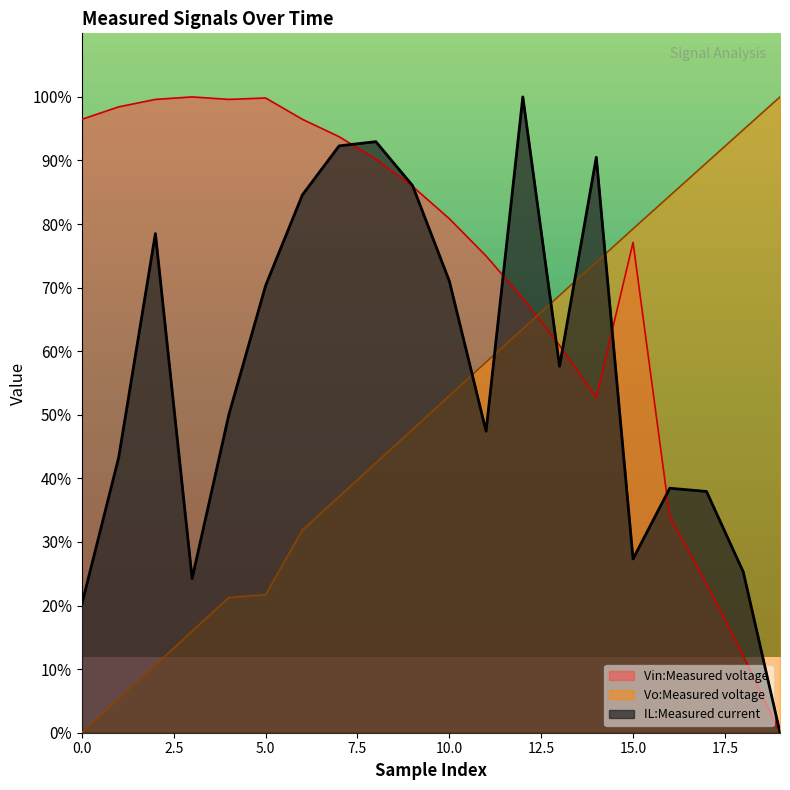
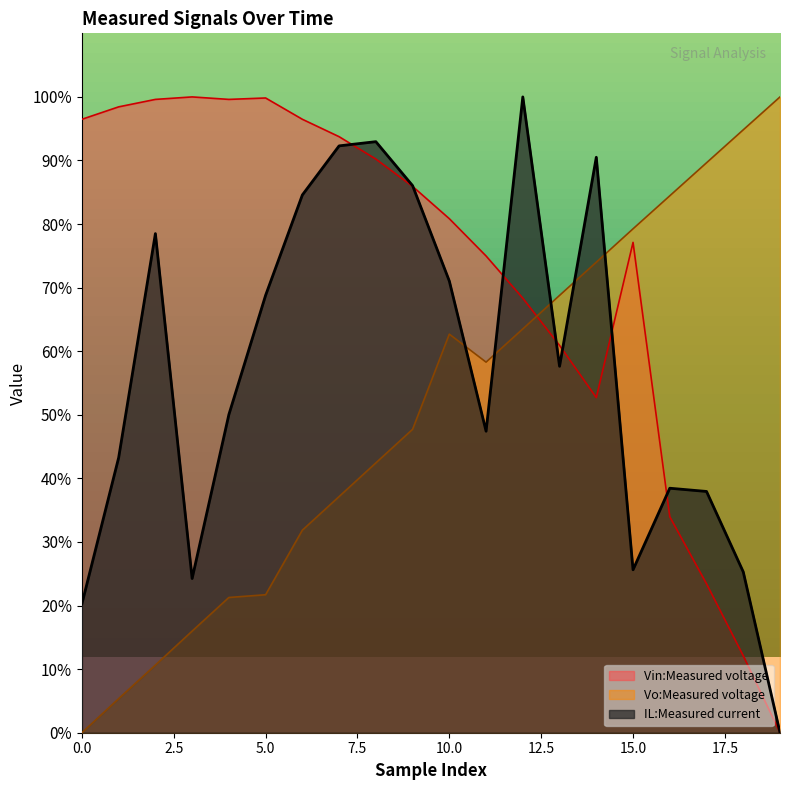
  {
    "Vin:Measured voltage": {
      "0.0": "96%",
      "5.0": "100%",
      "10.0": "81%",
      "15.0": "77%"
    },
    "Vo:Measured voltage": {
      "0.0": "0%",
      "5.0": "22%",
-     "10.0": "53%",
+     "10.0": "63%",
      "15.0": "79%"
    },
    "IL:Measured current": {
      "0.0": "20%",
-     "5.0": "70%",
+     "5.0": "69%",
      "10.0": "71%",
-     "15.0": "27%"
+     "15.0": "26%"
    }
  }
